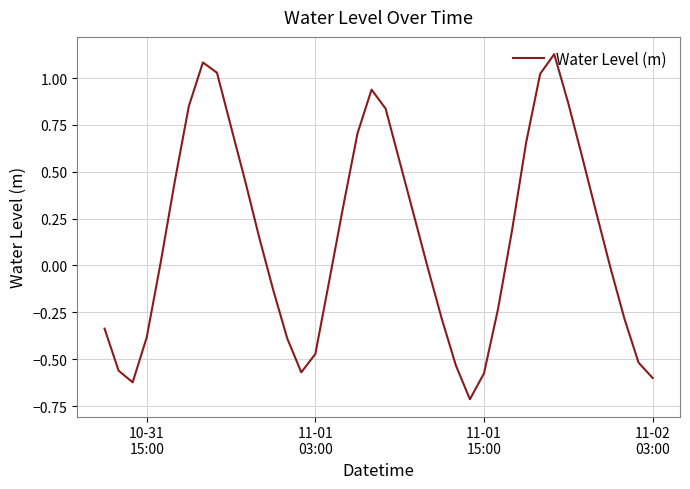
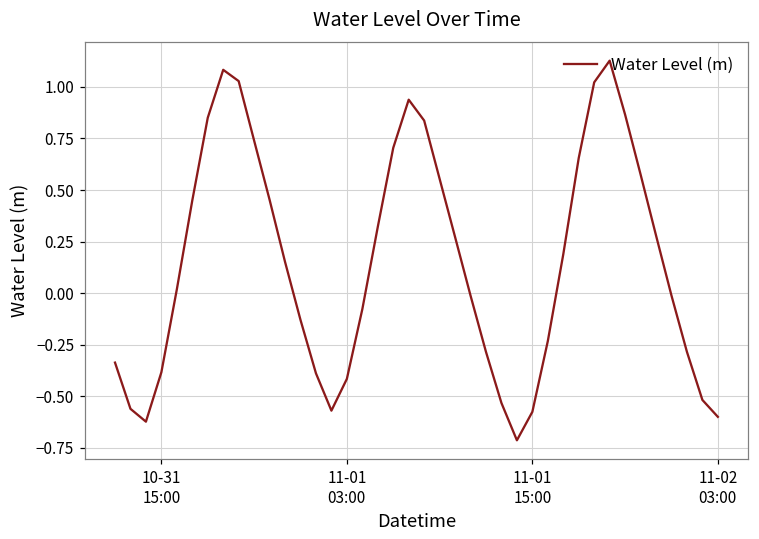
  {
    "10-31 15:00": -0.38,
-   "11-01 03:00": -0.47,
+   "11-01 03:00": -0.42,
    "11-01 15:00": -0.58,
    "11-02 03:00": -0.60
  }
